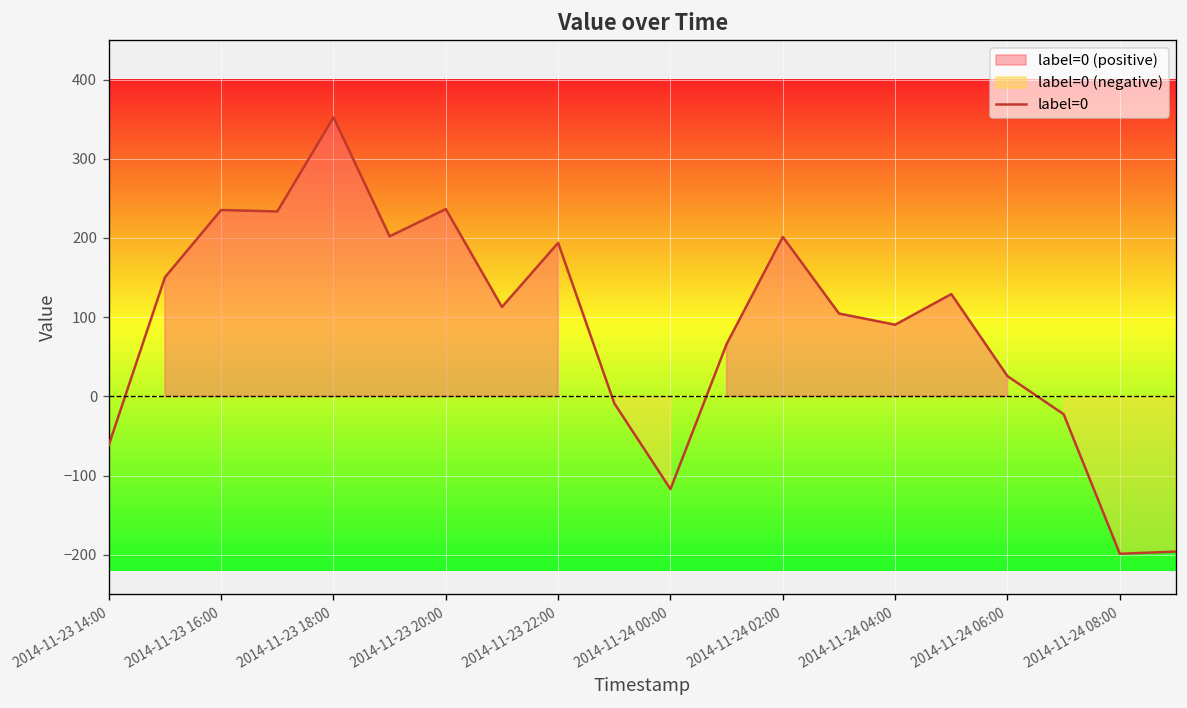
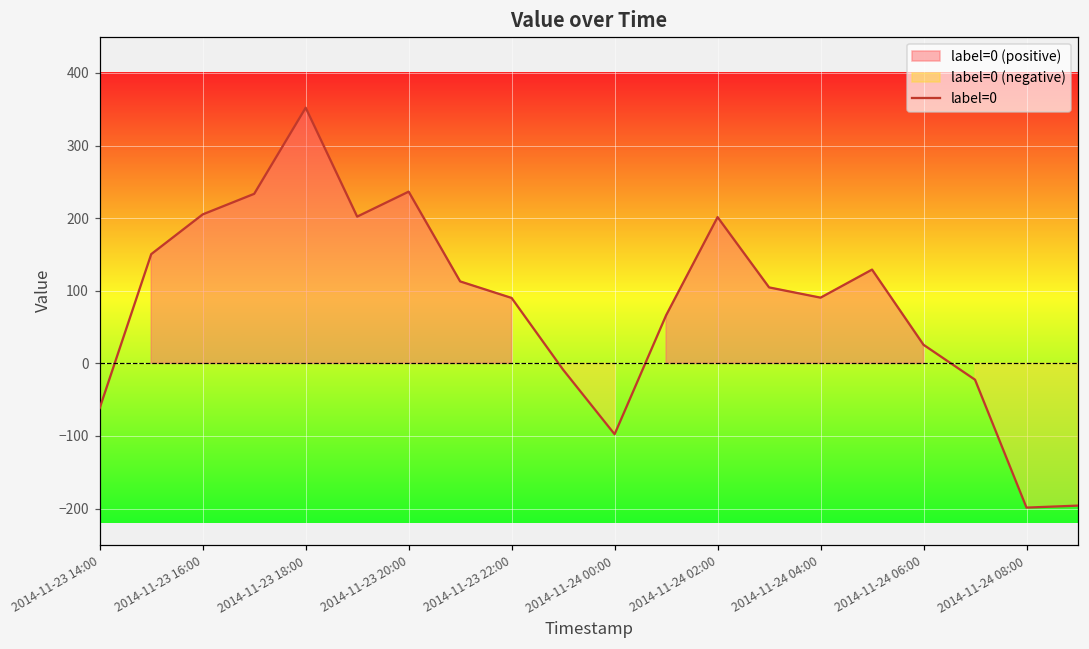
  {
    "2014-11-23 14:00": -60,
-   "2014-11-23 16:00": 240,
+   "2014-11-23 16:00": 210,
    "2014-11-23 18:00": 350,
    "2014-11-23 20:00": 240,
-   "2014-11-23 22:00": 190,
-   "2014-11-24 00:00": -120,
+   "2014-11-23 22:00": 90,
+   "2014-11-24 00:00": -100,
    "2014-11-24 02:00": 200,
    "2014-11-24 04:00": 90,
    "2014-11-24 06:00": 30,
    "2014-11-24 08:00": -200
  }
